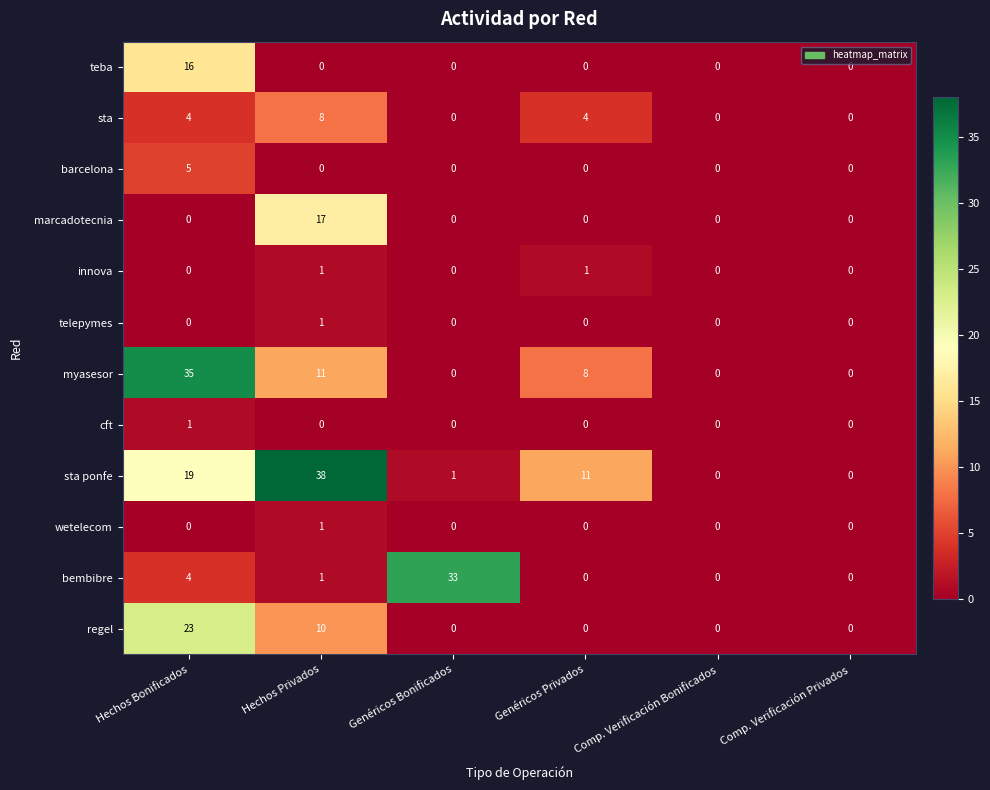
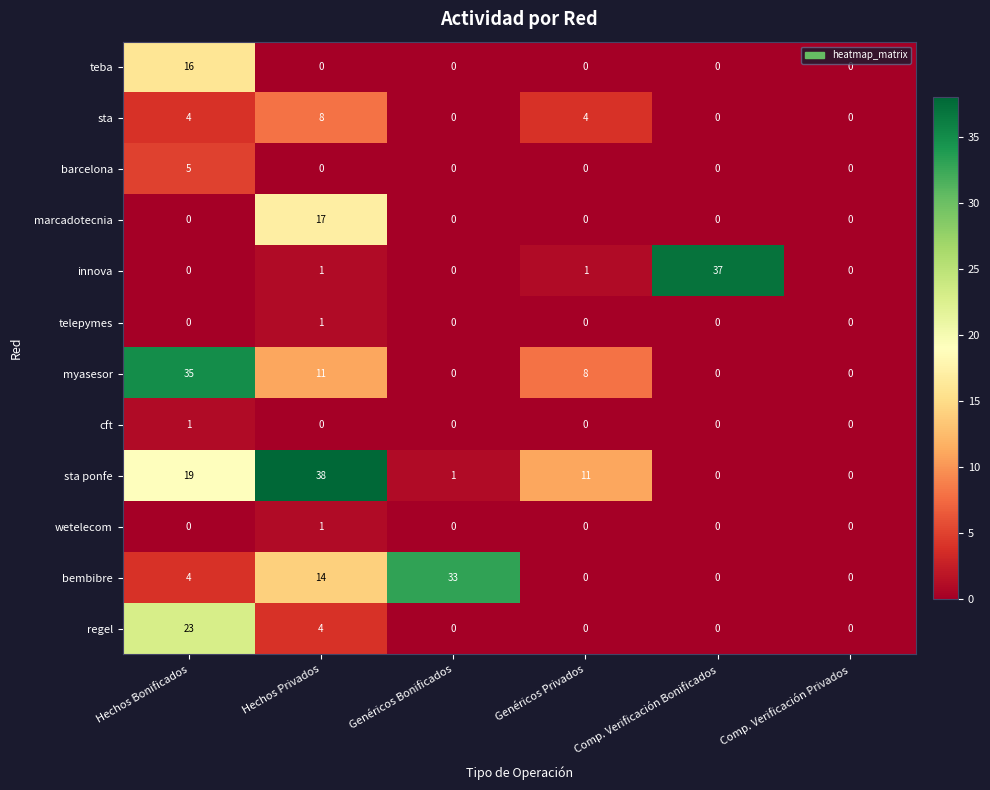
  {
    "teba": {
      "Hechos Bonificados": 16,
      "Hechos Privados": 0,
      "Genéricos Bonificados": 0,
      "Genéricos Privados": 0,
      "Comp. Verificación Bonificados": 0
    },
    "sta": {
      "Hechos Bonificados": 4,
      "Hechos Privados": 8,
      "Genéricos Bonificados": 0,
      "Genéricos Privados": 4,
      "Comp. Verificación Bonificados": 0,
      "Comp. Verificación Privados": 0
    },
    "barcelona": {
      "Hechos Bonificados": 5,
      "Hechos Privados": 0,
      "Genéricos Bonificados": 0,
      "Genéricos Privados": 0,
      "Comp. Verificación Bonificados": 0,
      "Comp. Verificación Privados": 0
    },
    "marcadotecnia": {
      "Hechos Bonificados": 0,
      "Hechos Privados": 17,
      "Genéricos Bonificados": 0,
      "Genéricos Privados": 0,
      "Comp. Verificación Bonificados": 0,
      "Comp. Verificación Privados": 0
    },
    "innova": {
      "Hechos Bonificados": 0,
      "Hechos Privados": 1,
      "Genéricos Bonificados": 0,
      "Genéricos Privados": 1,
-     "Comp. Verificación Bonificados": 0,
+     "Comp. Verificación Bonificados": 37,
      "Comp. Verificación Privados": 0
    },
    "telepymes": {
      "Hechos Bonificados": 0,
      "Hechos Privados": 1,
      "Genéricos Bonificados": 0,
      "Genéricos Privados": 0,
      "Comp. Verificación Bonificados": 0,
      "Comp. Verificación Privados": 0
    },
    "myasesor": {
      "Hechos Bonificados": 35,
      "Hechos Privados": 11,
      "Genéricos Bonificados": 0,
      "Genéricos Privados": 8,
      "Comp. Verificación Bonificados": 0,
      "Comp. Verificación Privados": 0
    },
    "cft": {
      "Hechos Bonificados": 1,
      "Hechos Privados": 0,
      "Genéricos Bonificados": 0,
      "Genéricos Privados": 0,
      "Comp. Verificación Bonificados": 0,
      "Comp. Verificación Privados": 0
    },
    "sta ponfe": {
      "Hechos Bonificados": 19,
      "Hechos Privados": 38,
      "Genéricos Bonificados": 1,
      "Genéricos Privados": 11,
      "Comp. Verificación Bonificados": 0,
      "Comp. Verificación Privados": 0
    },
    "wetelecom": {
      "Hechos Bonificados": 0,
      "Hechos Privados": 1,
      "Genéricos Bonificados": 0,
      "Genéricos Privados": 0,
      "Comp. Verificación Bonificados": 0,
      "Comp. Verificación Privados": 0
    },
    "bembibre": {
      "Hechos Bonificados": 4,
-     "Hechos Privados": 1,
+     "Hechos Privados": 14,
      "Genéricos Bonificados": 33,
      "Genéricos Privados": 0,
      "Comp. Verificación Bonificados": 0,
      "Comp. Verificación Privados": 0
    },
    "regel": {
      "Hechos Bonificados": 23,
-     "Hechos Privados": 10,
+     "Hechos Privados": 4,
      "Genéricos Bonificados": 0,
      "Genéricos Privados": 0,
      "Comp. Verificación Bonificados": 0,
      "Comp. Verificación Privados": 0
    }
  }
